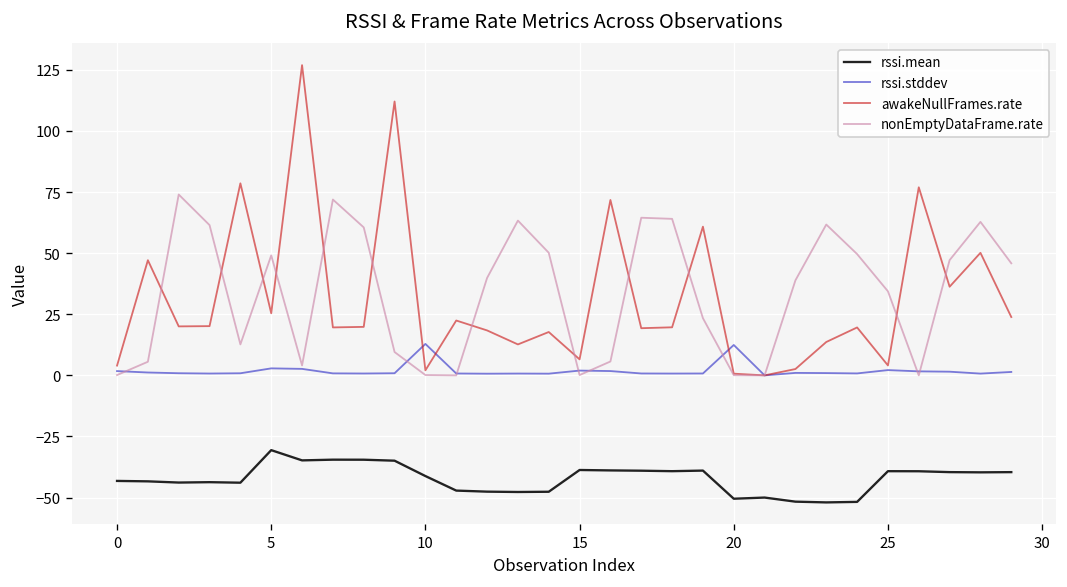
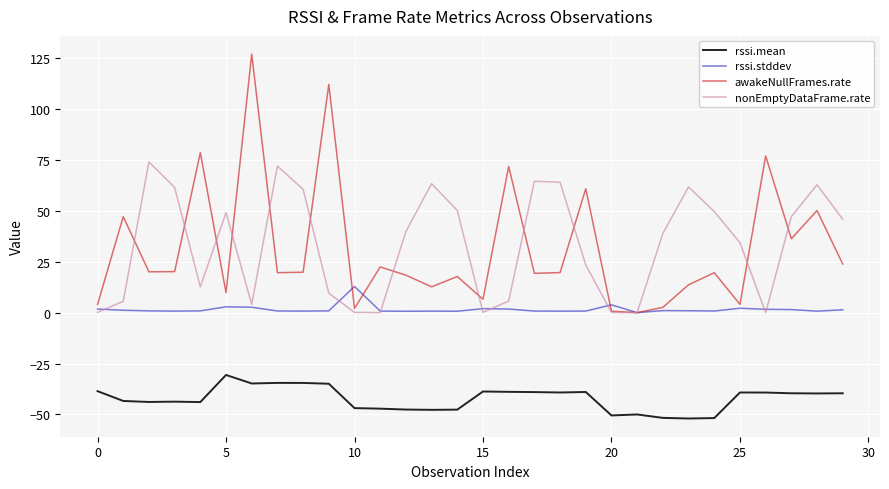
  {
    "rssi.mean": {
-     "0": -43,
+     "0": -39,
      "5": -31,
-     "10": -41,
+     "10": -47,
      "15": -39,
      "20": -50,
      "25": -39
    },
    "rssi.stddev": {
      "0": 2,
      "5": 3,
      "10": 13,
      "15": 2,
-     "20": 12,
+     "20": 4,
      "25": 2
    },
    "awakeNullFrames.rate": {
      "0": 4,
-     "5": 25,
+     "5": 10,
      "10": 2,
      "15": 7,
      "25": 4
    },
    "nonEmptyDataFrame.rate": {
      "0": 0,
      "5": 49,
      "10": 0,
      "15": 0,
      "25": 34
    }
  }
